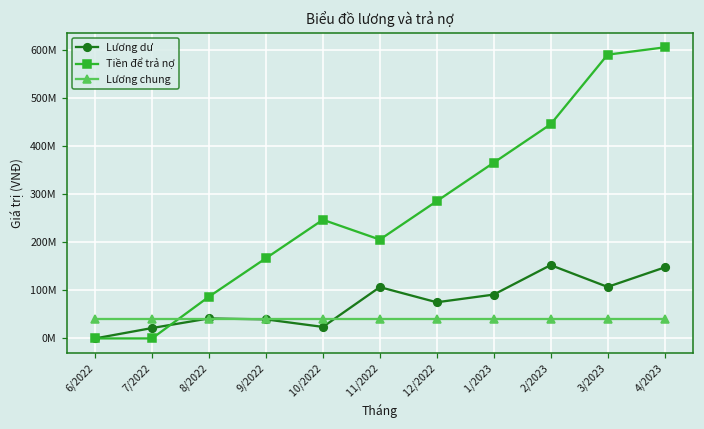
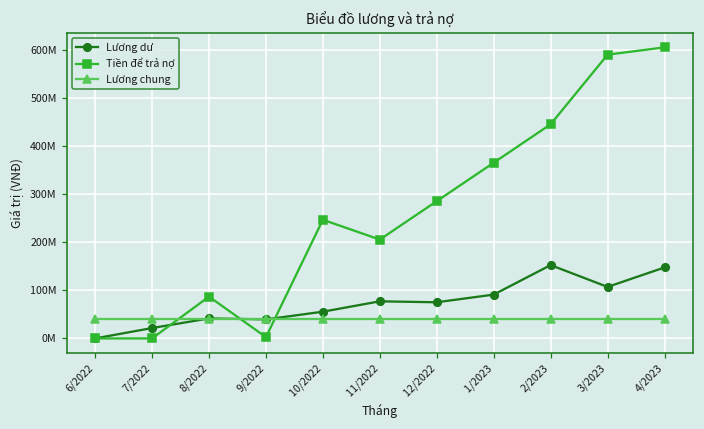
  {
    "Lương dư": {
      "7/2022": 20000000,
-     "10/2022": 20000000,
-     "11/2022": 110000000,
+     "10/2022": 60000000,
+     "11/2022": 80000000,
      "12/2022": 80000000,
      "1/2023": 90000000,
      "2/2023": 150000000,
      "3/2023": 110000000,
      "4/2023": 150000000
    },
    "Tiền để trả nợ": {
      "7/2022": 0,
      "8/2022": 90000000,
-     "9/2022": 170000000,
+     "9/2022": 0,
      "10/2022": 250000000,
      "11/2022": 210000000,
      "12/2022": 290000000,
      "1/2023": 370000000,
      "2/2023": 450000000,
      "3/2023": 590000000,
      "4/2023": 610000000
    },
    "Lương chung": {
      "6/2022": 40000000,
      "7/2022": 40000000,
      "10/2022": 40000000,
      "11/2022": 40000000,
      "12/2022": 40000000,
      "1/2023": 40000000,
      "2/2023": 40000000,
      "3/2023": 40000000,
      "4/2023": 40000000
    }
  }
